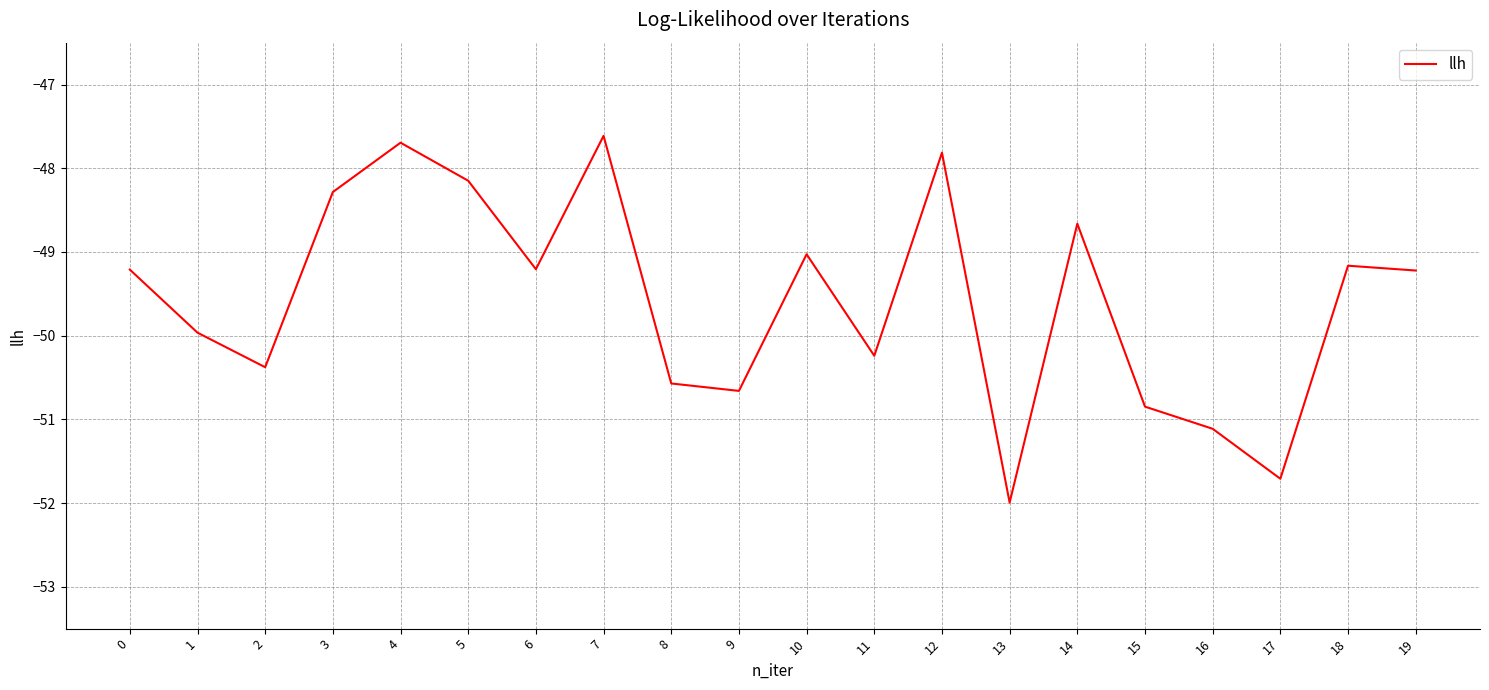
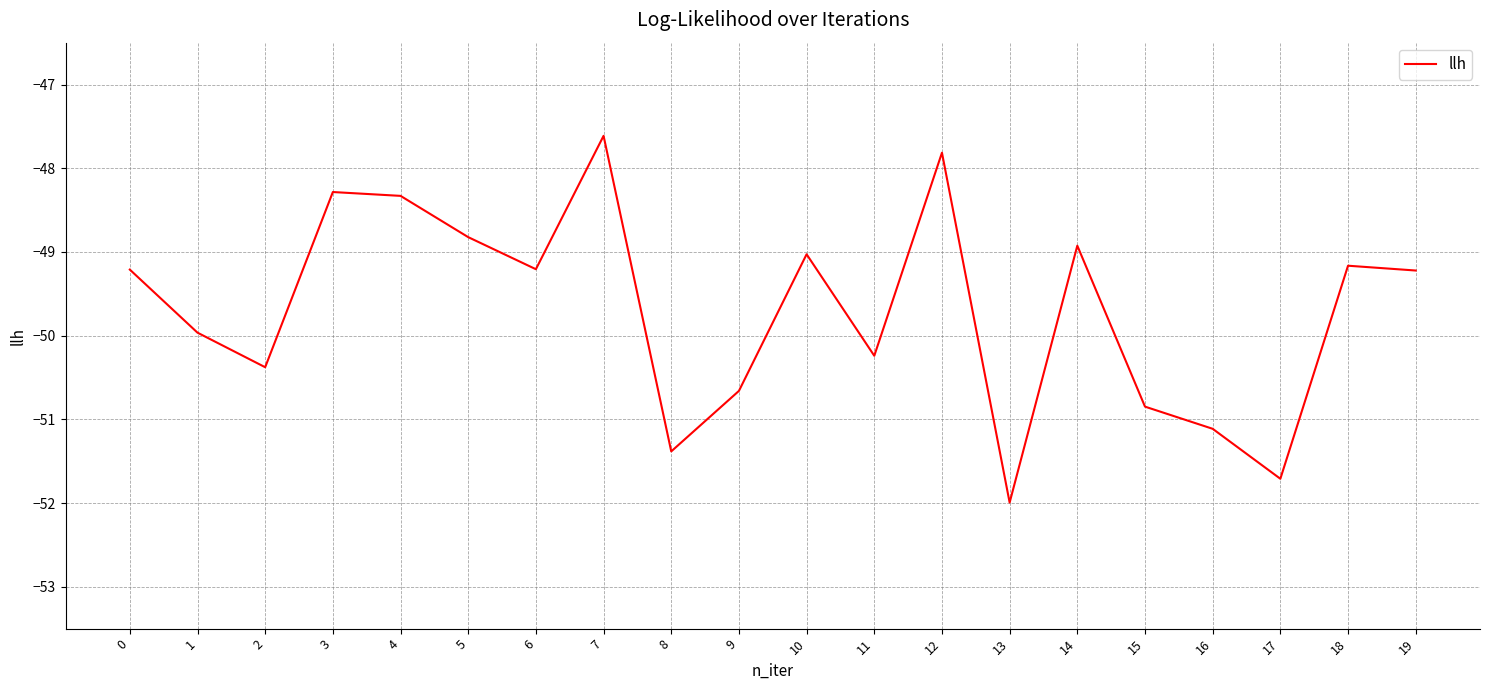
  {
    "0": -49.2,
    "1": -50.0,
    "2": -50.4,
    "3": -48.3,
-   "4": -47.7,
-   "5": -48.1,
+   "4": -48.3,
+   "5": -48.8,
    "6": -49.2,
    "7": -47.6,
-   "8": -50.6,
+   "8": -51.4,
    "9": -50.7,
    "10": -49.0,
    "11": -50.2,
    "12": -47.8,
    "13": -52.0,
-   "14": -48.7,
+   "14": -48.9,
    "15": -50.8,
    "16": -51.1,
    "17": -51.7,
    "18": -49.2,
    "19": -49.2
  }
